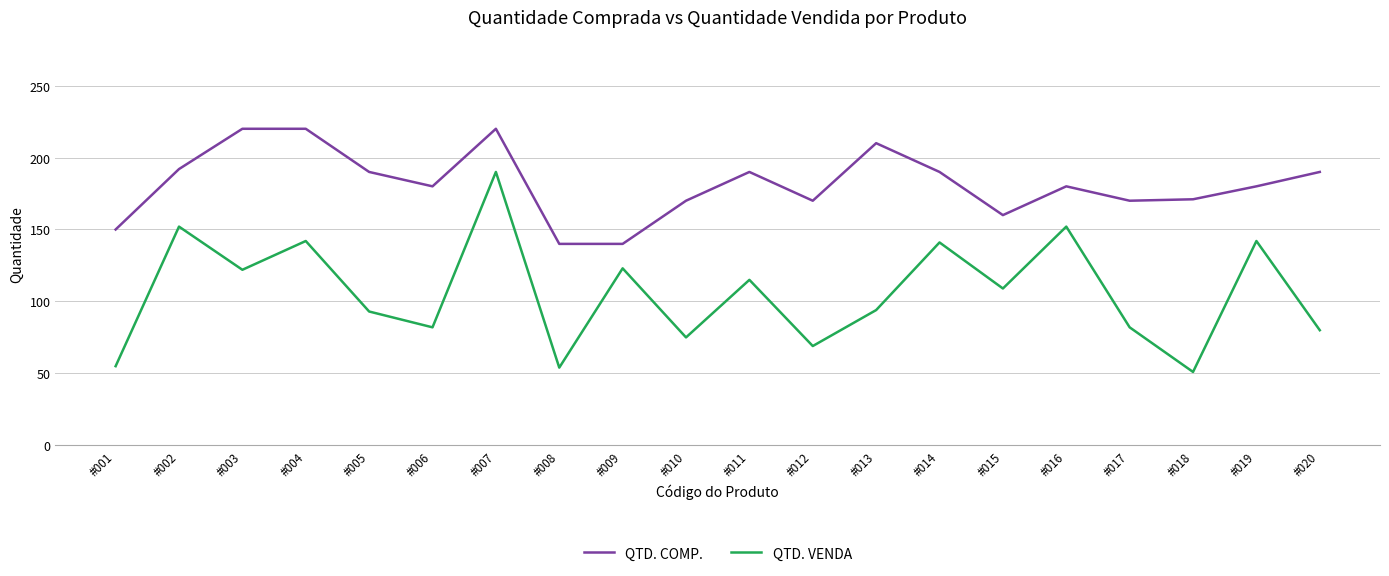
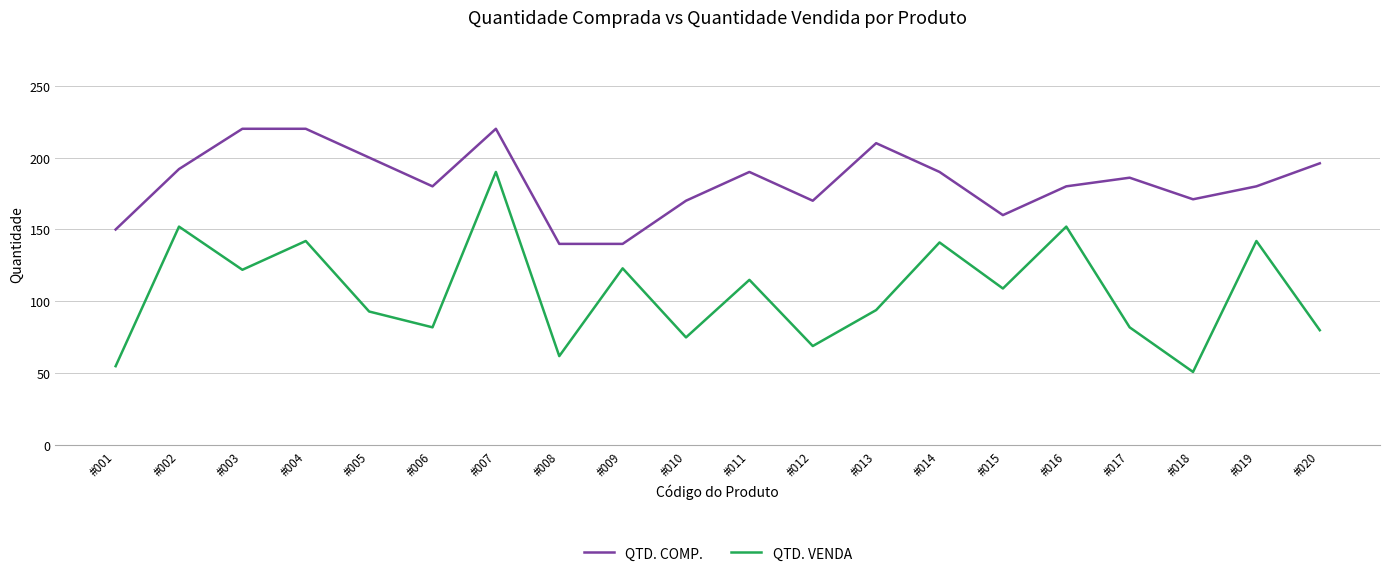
  {
    "QTD. COMP.": {
      "#001": 150,
      "#002": 192,
      "#003": 220,
      "#004": 220,
-     "#005": 190,
+     "#005": 200,
      "#006": 180,
      "#007": 220,
      "#008": 140,
      "#009": 140,
      "#010": 170,
      "#011": 190,
      "#012": 170,
      "#013": 210,
      "#014": 190,
      "#015": 160,
      "#016": 180,
-     "#017": 170,
+     "#017": 186,
      "#018": 171,
      "#019": 180,
-     "#020": 190
+     "#020": 196
    },
    "QTD. VENDA": {
      "#001": 55,
      "#002": 152,
      "#003": 122,
      "#004": 142,
      "#005": 93,
      "#006": 82,
      "#007": 190,
-     "#008": 54,
+     "#008": 62,
      "#009": 123,
      "#010": 75,
      "#011": 115,
      "#012": 69,
      "#013": 94,
      "#014": 141,
      "#015": 109,
      "#016": 152,
      "#017": 82,
      "#018": 51,
      "#019": 142,
      "#020": 80
    }
  }
